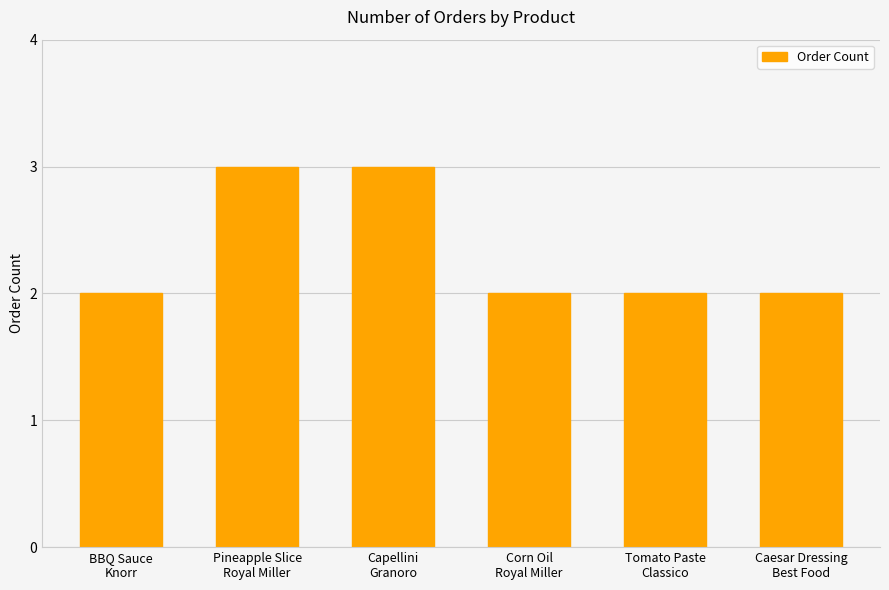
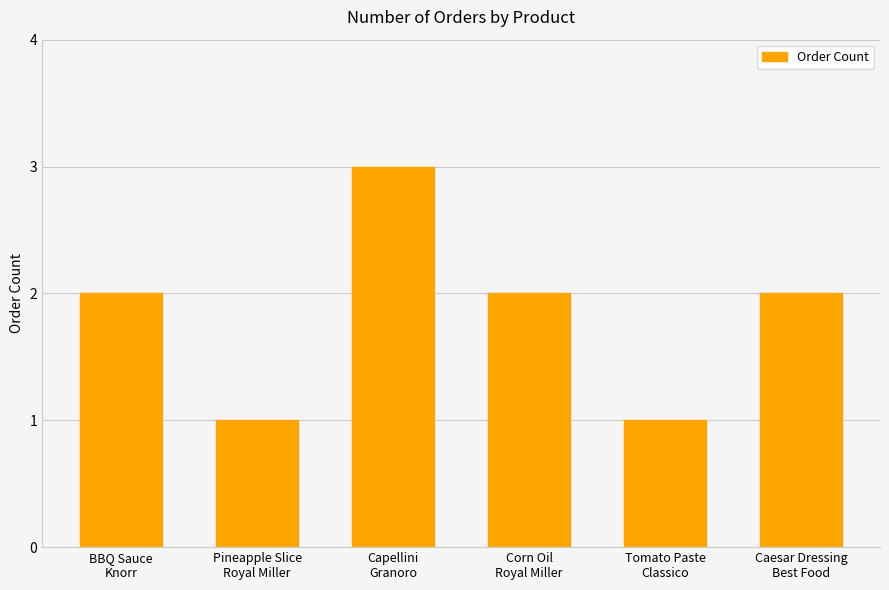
  {
    "BBQ Sauce Knorr": 2,
-   "Pineapple Slice Royal Miller": 3,
+   "Pineapple Slice Royal Miller": 1,
    "Capellini Granoro": 3,
    "Corn Oil Royal Miller": 2,
-   "Tomato Paste Classico": 2,
+   "Tomato Paste Classico": 1,
    "Caesar Dressing Best Food": 2
  }
